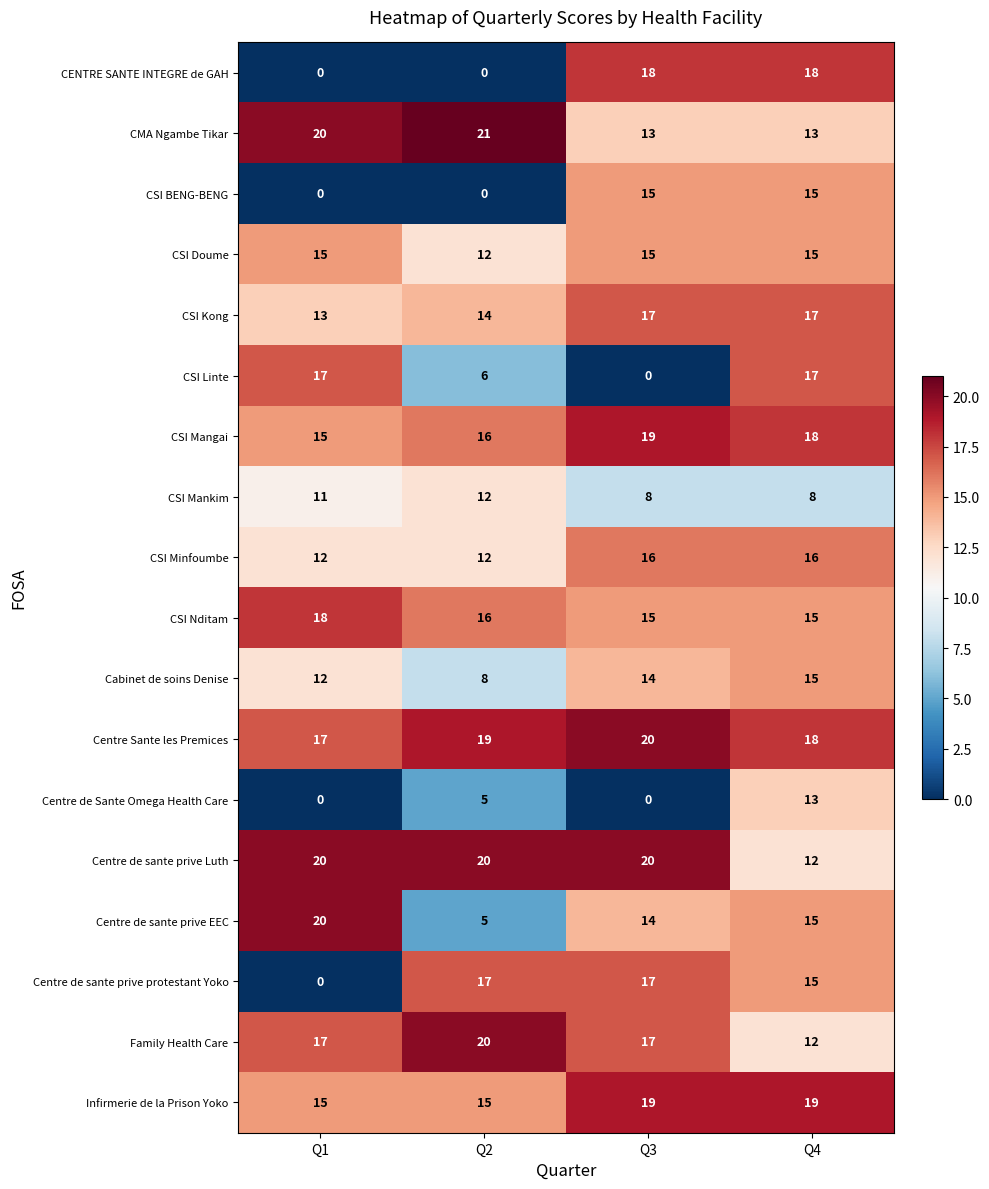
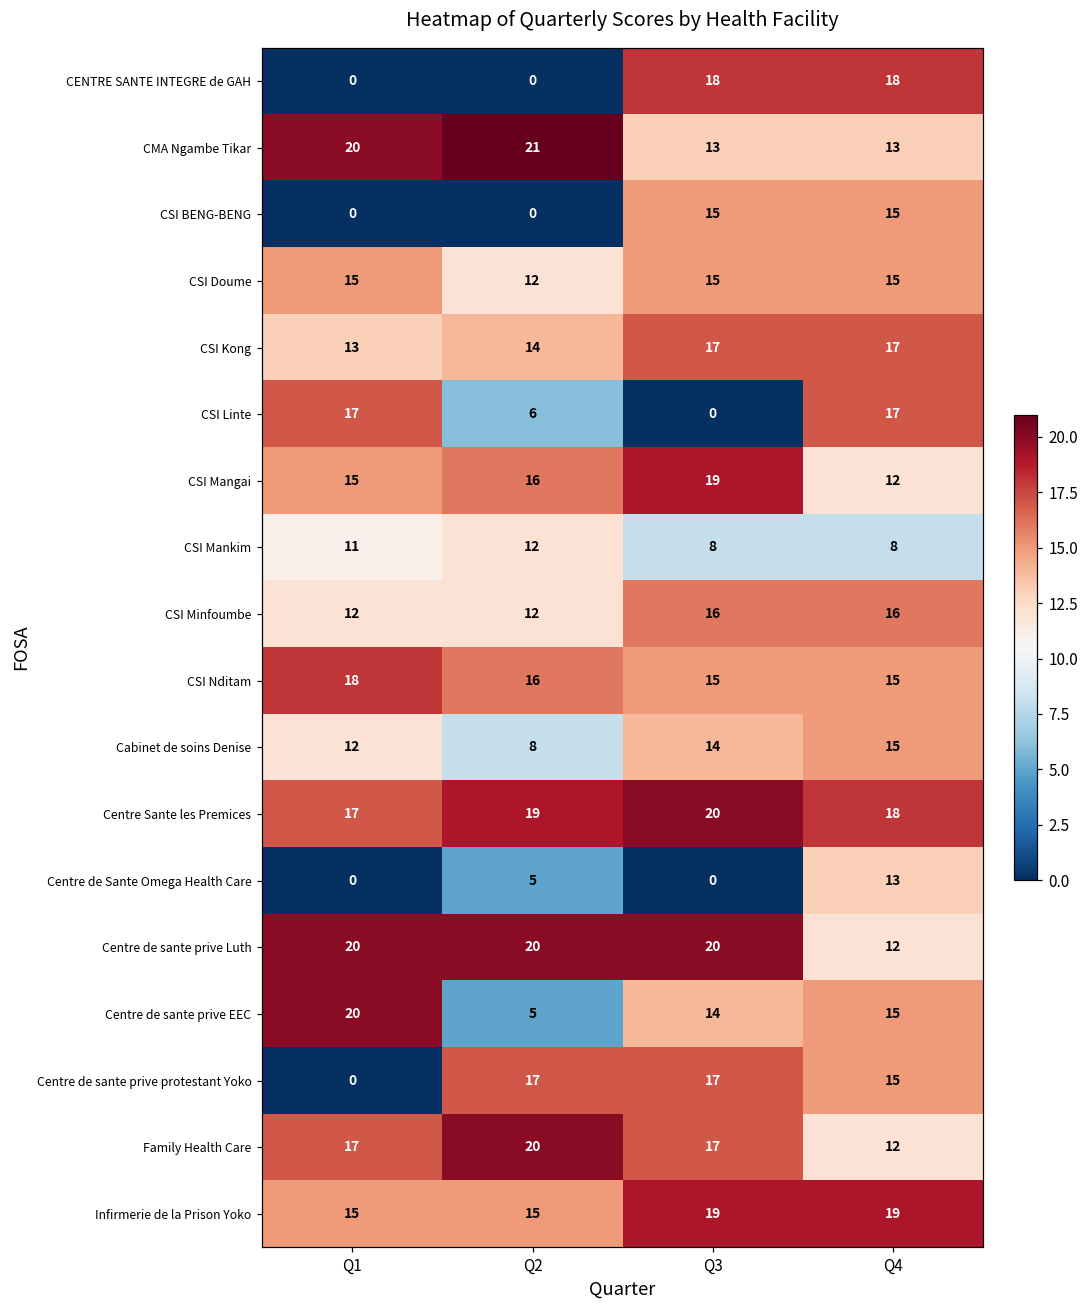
  {
    "CENTRE SANTE INTEGRE de GAH": {
      "Q1": 0,
      "Q2": 0,
      "Q3": 18,
      "Q4": 18
    },
    "CMA Ngambe Tikar": {
      "Q1": 20,
      "Q2": 21,
      "Q3": 13,
      "Q4": 13
    },
    "CSI BENG-BENG": {
      "Q1": 0,
      "Q2": 0,
      "Q3": 15,
      "Q4": 15
    },
    "CSI Doume": {
      "Q1": 15,
      "Q2": 12,
      "Q3": 15,
      "Q4": 15
    },
    "CSI Kong": {
      "Q1": 13,
      "Q2": 14,
      "Q3": 17,
      "Q4": 17
    },
    "CSI Linte": {
      "Q1": 17,
      "Q2": 6,
      "Q3": 0,
      "Q4": 17
    },
    "CSI Mangai": {
      "Q1": 15,
      "Q2": 16,
      "Q3": 19,
-     "Q4": 18
+     "Q4": 12
    },
    "CSI Mankim": {
      "Q1": 11,
      "Q2": 12,
      "Q3": 8,
      "Q4": 8
    },
    "CSI Minfoumbe": {
      "Q1": 12,
      "Q2": 12,
      "Q3": 16,
      "Q4": 16
    },
    "CSI Nditam": {
      "Q1": 18,
      "Q2": 16,
      "Q3": 15,
      "Q4": 15
    },
    "Cabinet de soins Denise": {
      "Q1": 12,
      "Q2": 8,
      "Q3": 14,
      "Q4": 15
    },
    "Centre Sante les Premices": {
      "Q1": 17,
      "Q2": 19,
      "Q3": 20,
      "Q4": 18
    },
    "Centre de Sante Omega Health Care": {
      "Q1": 0,
      "Q2": 5,
      "Q3": 0,
      "Q4": 13
    },
    "Centre de sante prive Luth": {
      "Q1": 20,
      "Q2": 20,
      "Q3": 20,
      "Q4": 12
    },
    "Centre de sante prive EEC": {
      "Q1": 20,
      "Q2": 5,
      "Q3": 14,
      "Q4": 15
    },
    "Centre de sante prive protestant Yoko": {
      "Q1": 0,
      "Q2": 17,
      "Q3": 17,
      "Q4": 15
    },
    "Family Health Care": {
      "Q1": 17,
      "Q2": 20,
      "Q3": 17,
      "Q4": 12
    },
    "Infirmerie de la Prison Yoko": {
      "Q1": 15,
      "Q2": 15,
      "Q3": 19,
      "Q4": 19
    }
  }
